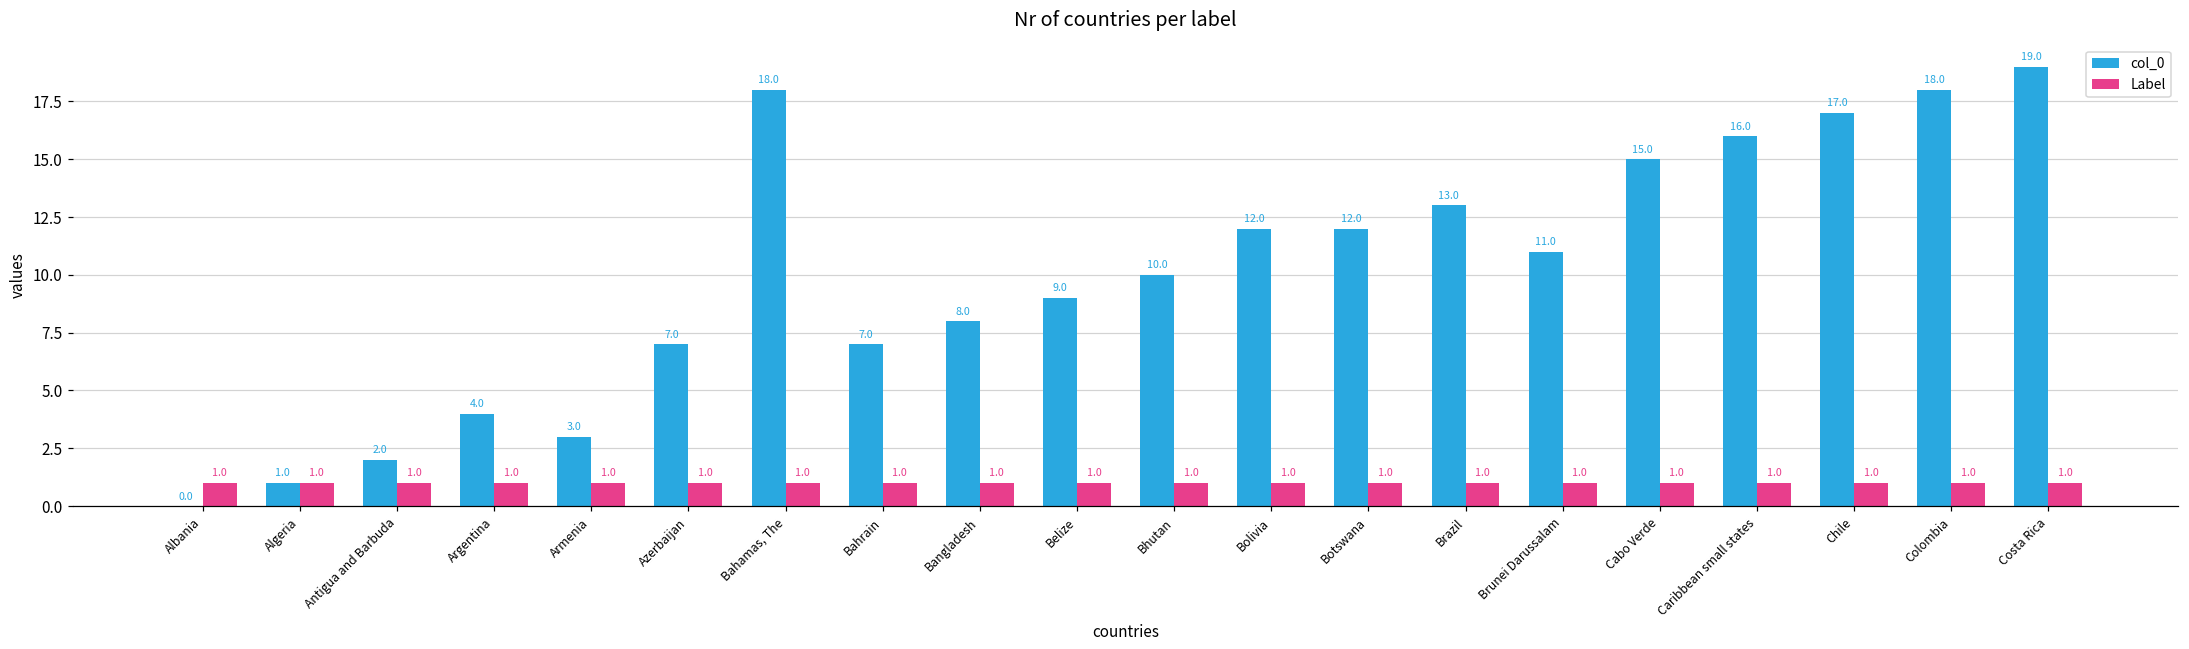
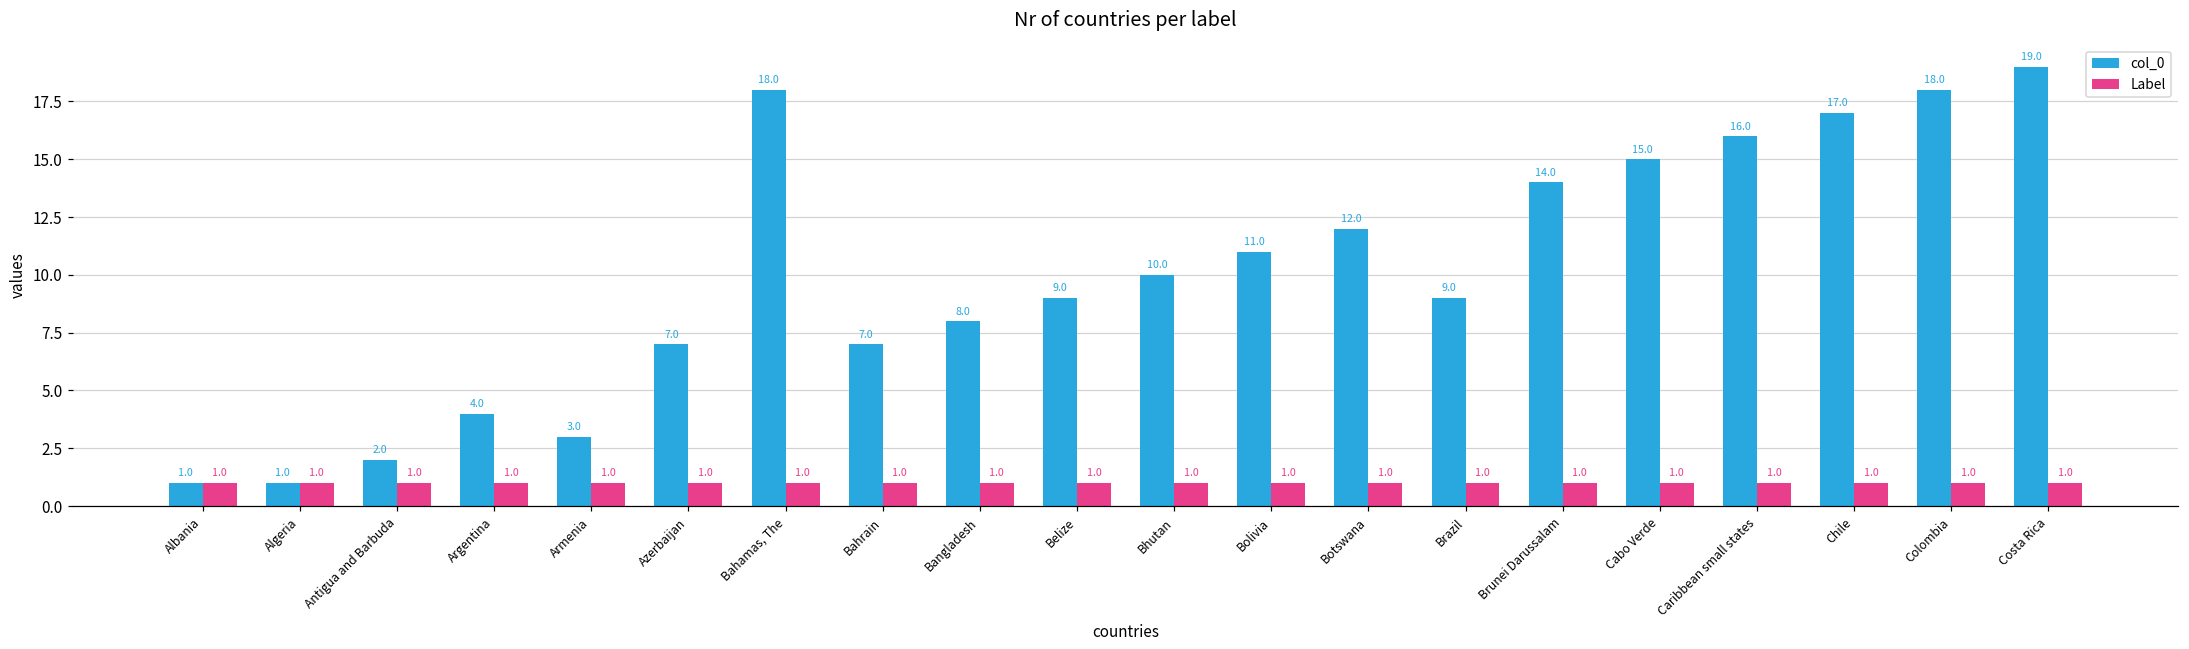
  {
    "col_0": {
-     "Albania": 0.0,
+     "Albania": 1.0,
      "Algeria": 1.0,
      "Antigua and Barbuda": 2.0,
      "Argentina": 4.0,
      "Armenia": 3.0,
      "Azerbaijan": 7.0,
      "Bahamas, The": 18.0,
      "Bahrain": 7.0,
      "Bangladesh": 8.0,
      "Belize": 9.0,
      "Bhutan": 10.0,
-     "Bolivia": 12.0,
+     "Bolivia": 11.0,
      "Botswana": 12.0,
-     "Brazil": 13.0,
-     "Brunei Darussalam": 11.0,
+     "Brazil": 9.0,
+     "Brunei Darussalam": 14.0,
      "Cabo Verde": 15.0,
      "Caribbean small states": 16.0,
      "Chile": 17.0,
      "Colombia": 18.0,
      "Costa Rica": 19.0
    },
    "Label": {
      "Albania": 1.0,
      "Algeria": 1.0,
      "Antigua and Barbuda": 1.0,
      "Argentina": 1.0,
      "Armenia": 1.0,
      "Azerbaijan": 1.0,
      "Bahamas, The": 1.0,
      "Bahrain": 1.0,
      "Bangladesh": 1.0,
      "Belize": 1.0,
      "Bhutan": 1.0,
      "Bolivia": 1.0,
      "Botswana": 1.0,
      "Brazil": 1.0,
      "Brunei Darussalam": 1.0,
      "Cabo Verde": 1.0,
      "Caribbean small states": 1.0,
      "Chile": 1.0,
      "Colombia": 1.0,
      "Costa Rica": 1.0
    }
  }
